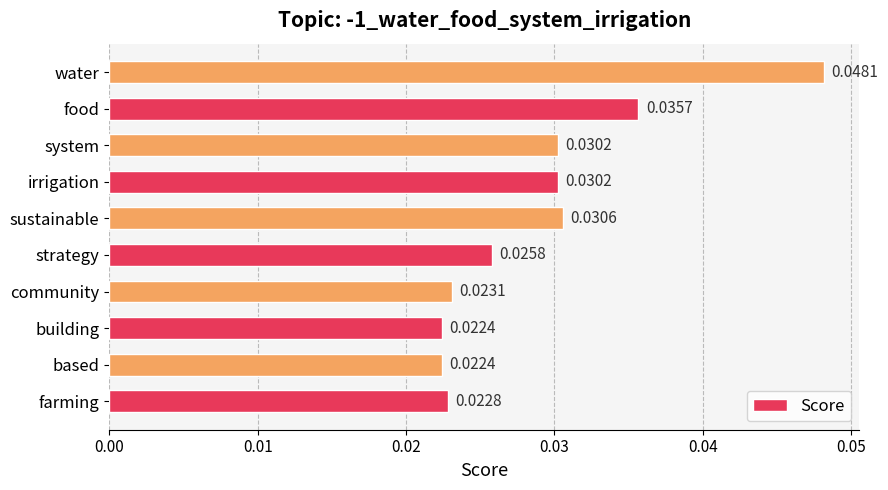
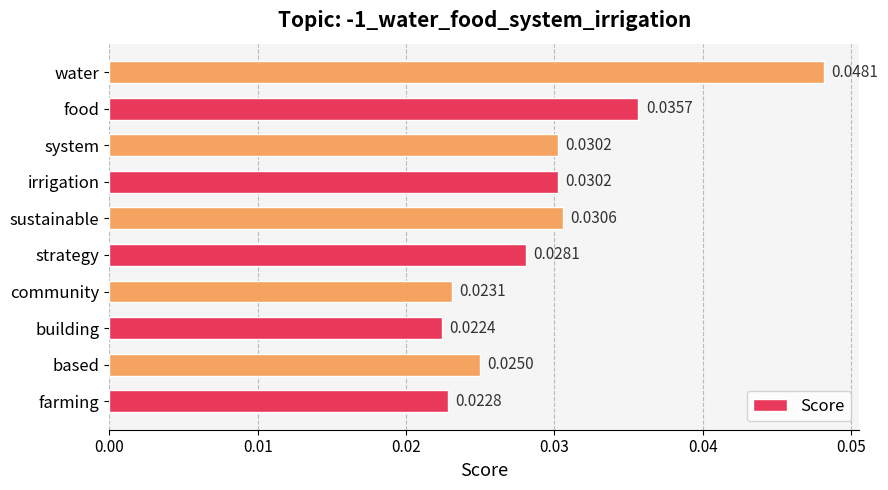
  {
    "water": 0.0481,
    "food": 0.0357,
    "system": 0.0302,
    "irrigation": 0.0302,
    "sustainable": 0.0306,
-   "strategy": 0.0258,
+   "strategy": 0.0281,
    "community": 0.0231,
    "building": 0.0224,
-   "based": 0.0224,
+   "based": 0.0250,
    "farming": 0.0228
  }
